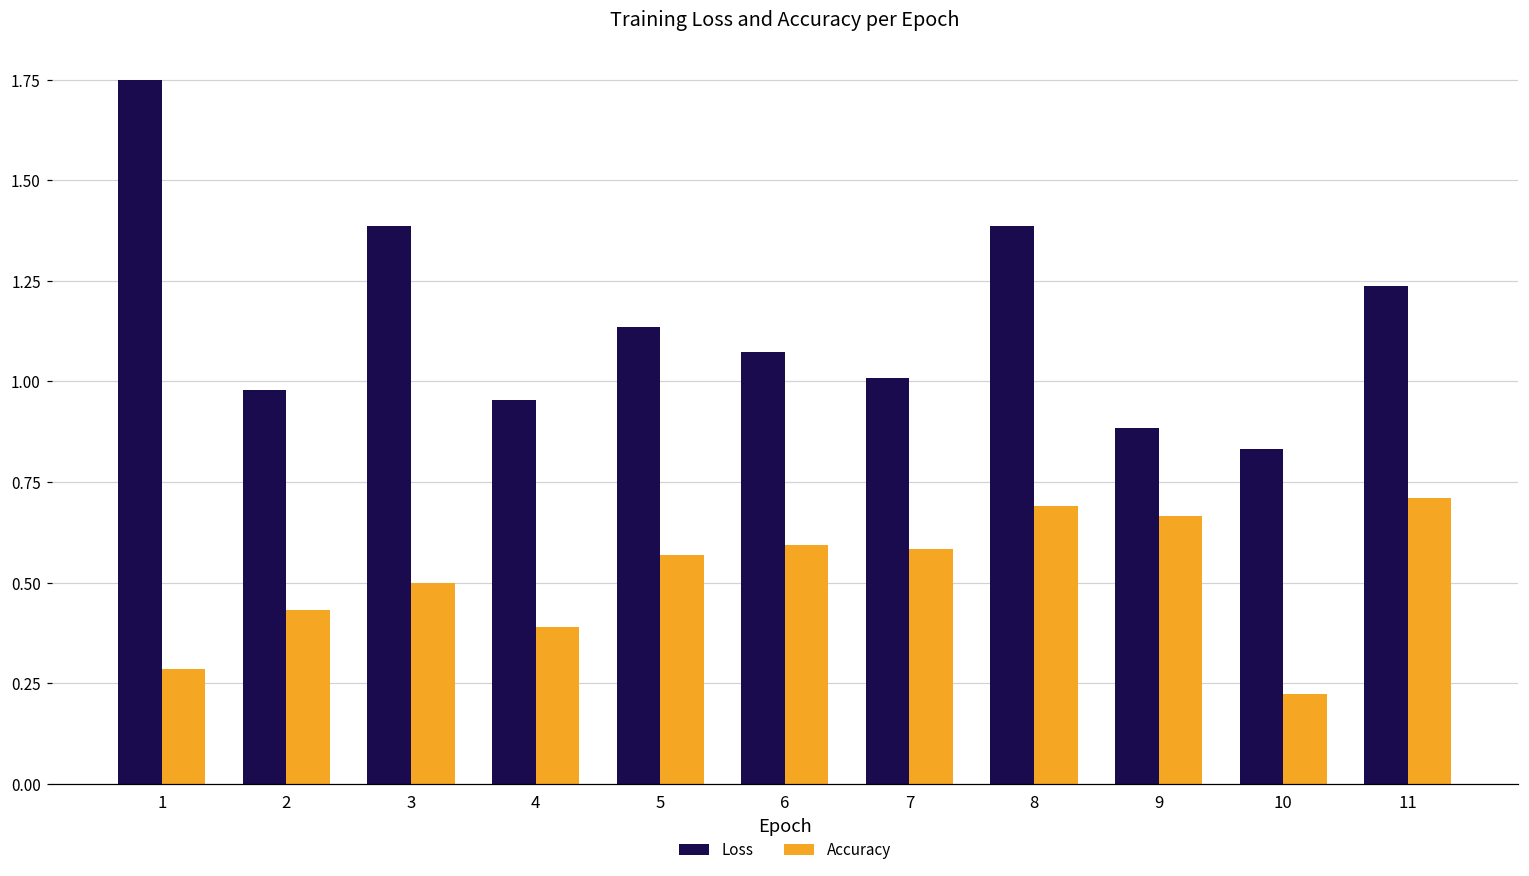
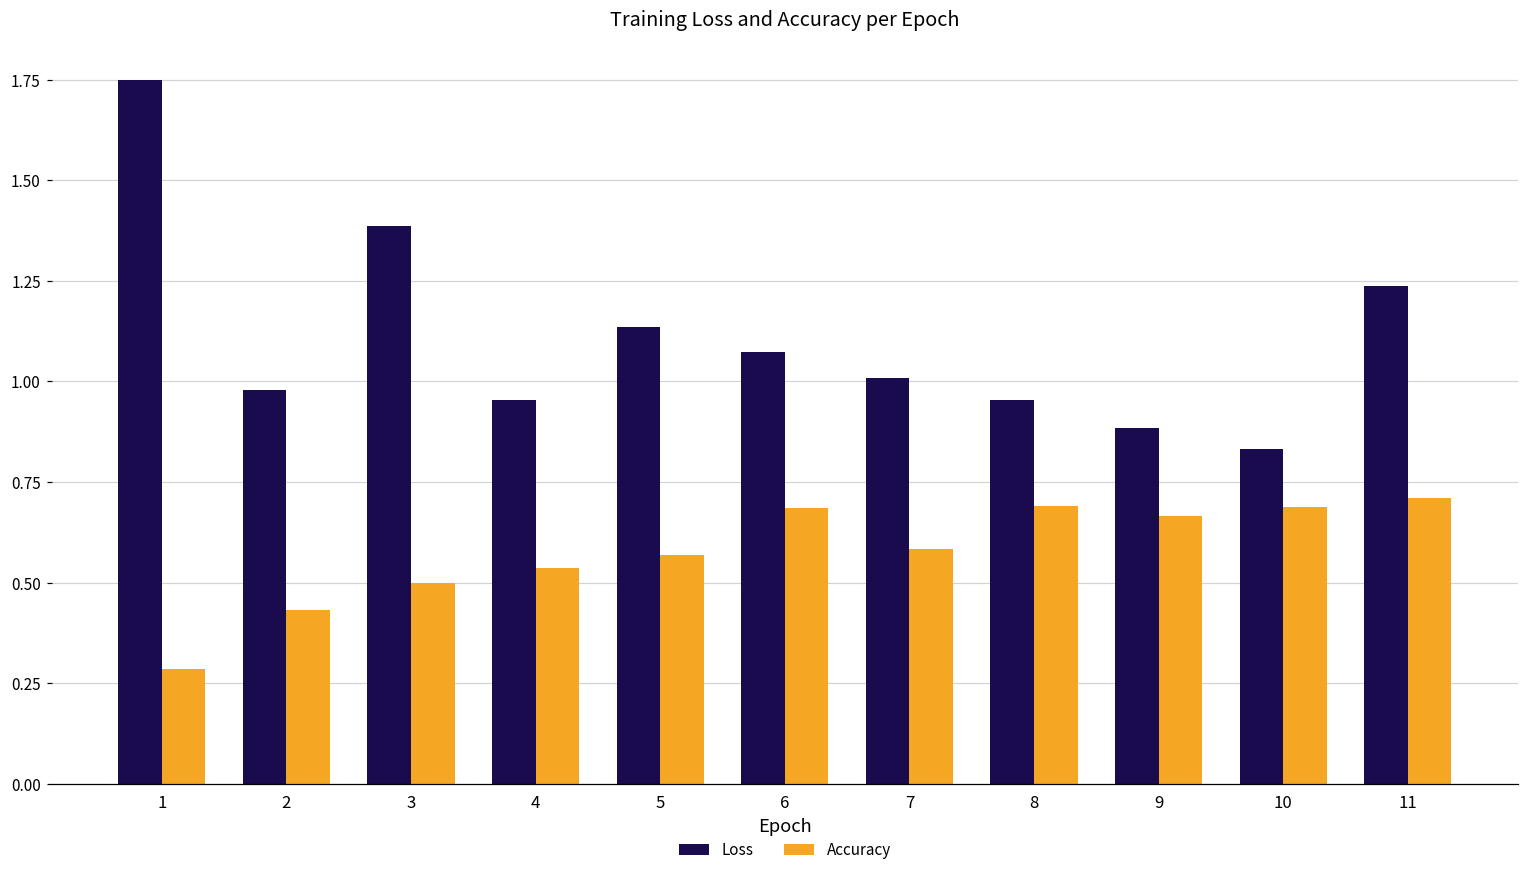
  {
    "Loss": {
      "1": 1.75,
      "2": 0.98,
      "3": 1.39,
      "4": 0.95,
      "5": 1.14,
      "6": 1.07,
      "7": 1.01,
-     "8": 1.39,
+     "8": 0.95,
      "9": 0.89,
      "10": 0.83,
      "11": 1.24
    },
    "Accuracy": {
      "1": 0.29,
      "2": 0.43,
      "3": 0.50,
-     "4": 0.39,
+     "4": 0.54,
      "5": 0.57,
-     "6": 0.59,
+     "6": 0.68,
      "7": 0.58,
      "8": 0.69,
      "9": 0.67,
-     "10": 0.22,
+     "10": 0.69,
      "11": 0.71
    }
  }
